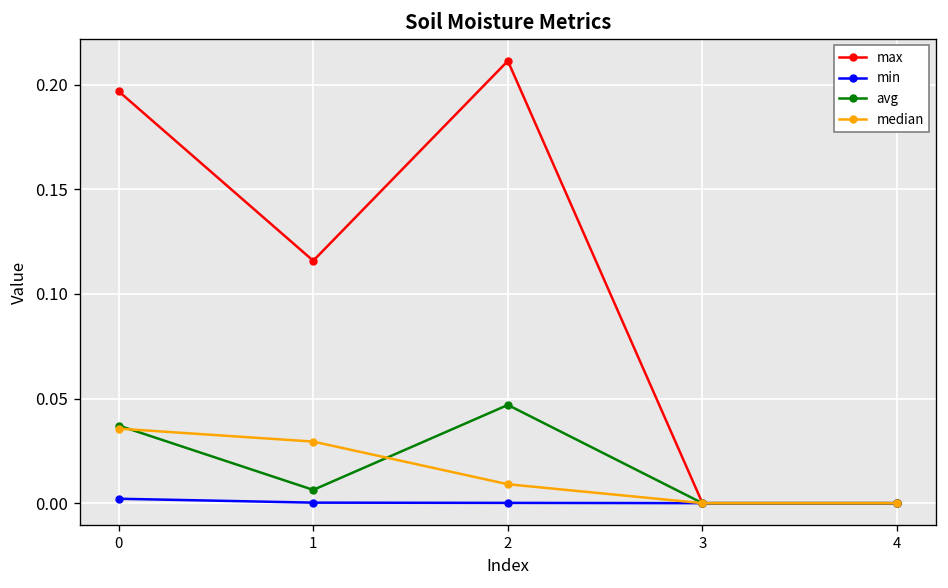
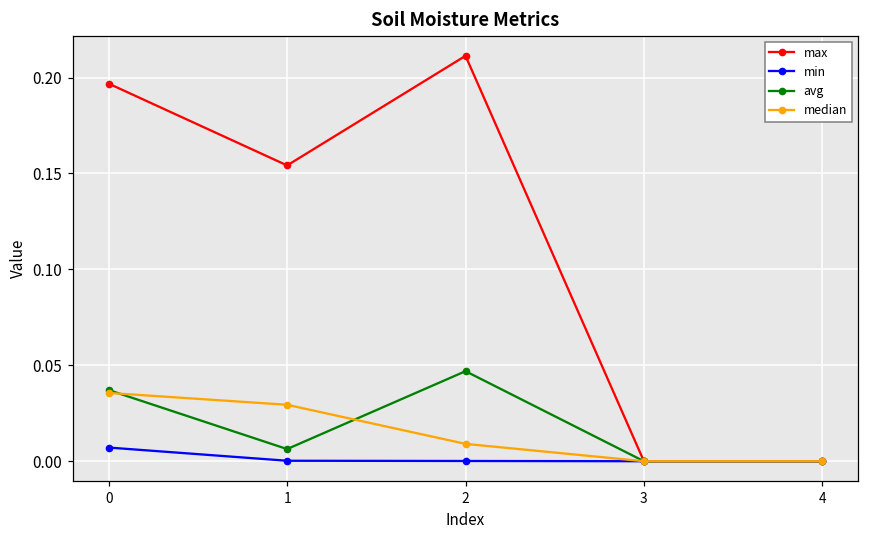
  {
    "max": {
      "0": 0.197,
-     "1": 0.116,
+     "1": 0.154,
      "2": 0.211
    },
    "min": {
-     "0": 0.002,
+     "0": 0.007,
      "1": 0.000,
      "2": 0.000
    },
    "avg": {
      "0": 0.037,
      "1": 0.006,
      "2": 0.047
    },
    "median": {
      "0": 0.036,
      "1": 0.029,
      "2": 0.009
    }
  }
